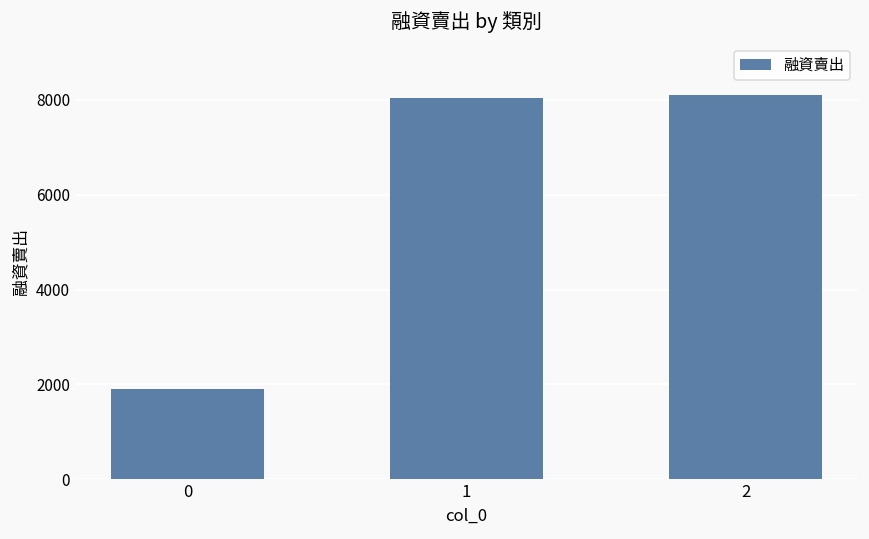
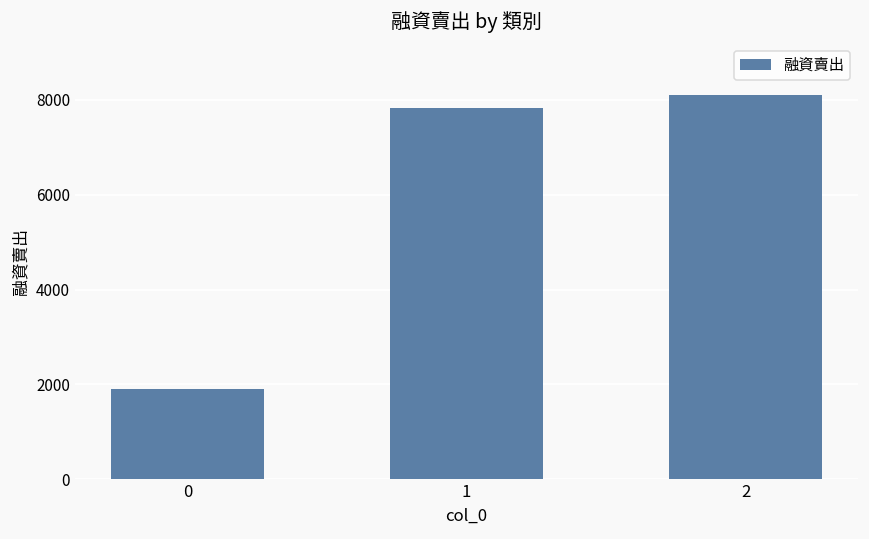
  {
    "0": 1900,
-   "1": 8000,
+   "1": 7800,
    "2": 8100
  }
